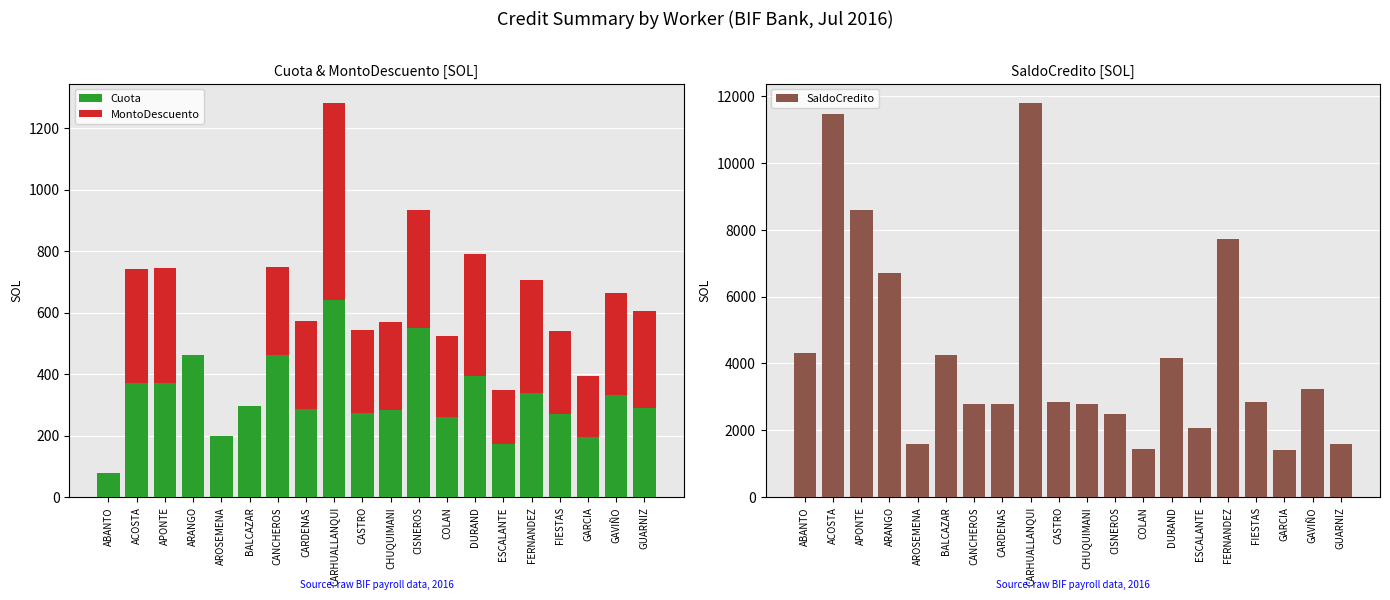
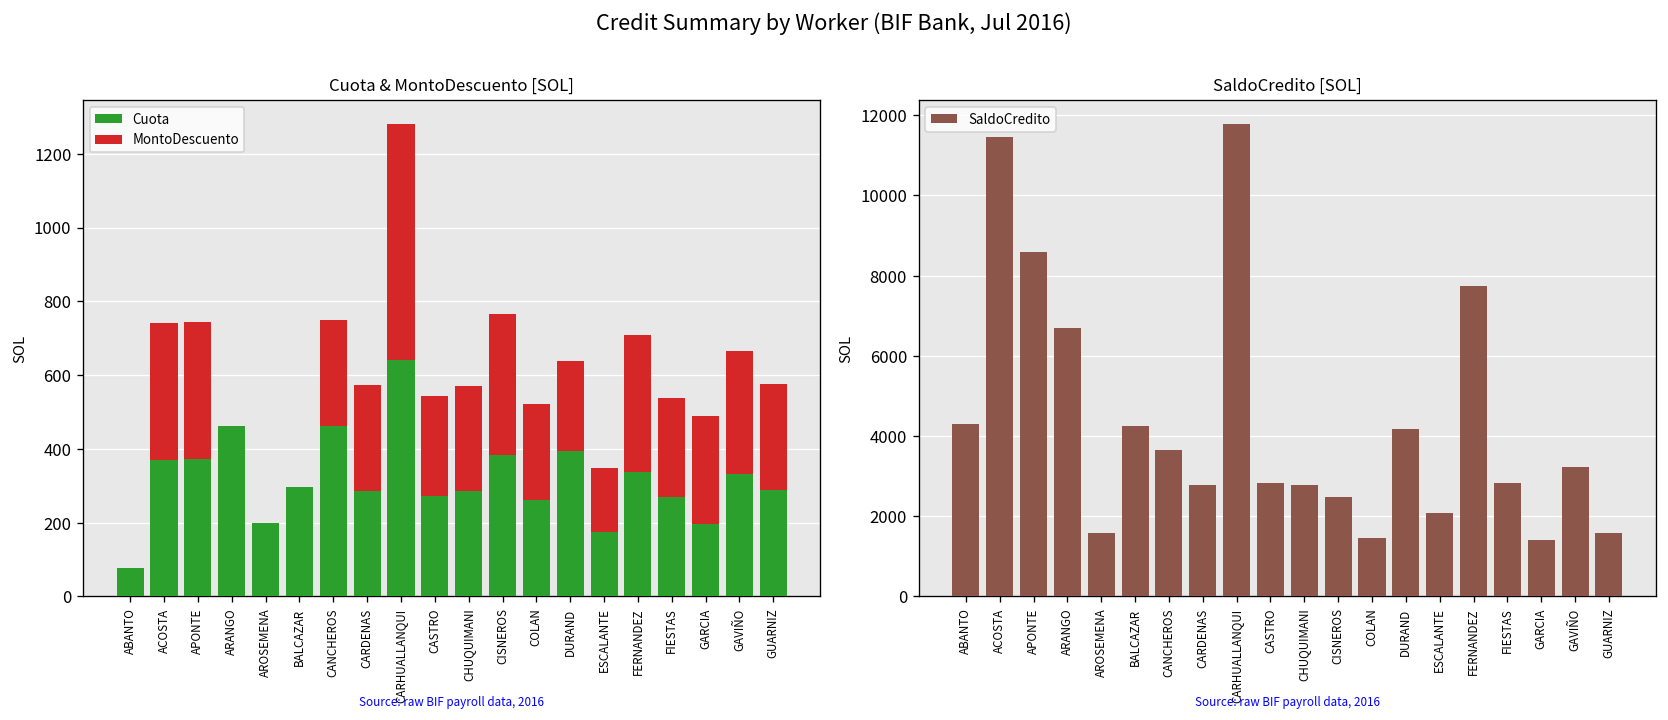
  {
    "Cuota & MontoDescuento [SOL]": {
      "Cuota": {
        "ABANTO": 80,
        "ACOSTA": 370,
        "APONTE": 370,
        "ARANGO": 460,
        "AROSEMENA": 200,
        "BALCAZAR": 300,
        "CANCHEROS": 460,
        "CARDENAS": 290,
        "CARHUALLANQUI": 640,
        "CASTRO": 270,
        "CHUQUIMANI": 280,
-       "CISNEROS": 550,
+       "CISNEROS": 380,
        "COLAN": 260,
        "DURAND": 400,
        "ESCALANTE": 170,
        "FERNANDEZ": 340,
        "FIESTAS": 270,
        "GARCIA": 200,
        "GAVIÑO": 330,
        "GUARNIZ": 290
      },
      "MontoDescuento": {
        "ABANTO": 0,
        "ACOSTA": 370,
        "APONTE": 370,
        "ARANGO": 0,
        "AROSEMENA": 0,
        "BALCAZAR": 0,
        "CANCHEROS": 290,
        "CARDENAS": 290,
        "CARHUALLANQUI": 640,
        "CASTRO": 270,
        "CHUQUIMANI": 280,
        "CISNEROS": 380,
        "COLAN": 260,
-       "DURAND": 400,
+       "DURAND": 240,
        "ESCALANTE": 170,
        "FERNANDEZ": 370,
        "FIESTAS": 270,
-       "GARCIA": 200,
+       "GARCIA": 290,
        "GAVIÑO": 330,
-       "GUARNIZ": 320
+       "GUARNIZ": 290
      }
    },
    "SaldoCredito [SOL]": {
      "ABANTO": 4300,
      "ACOSTA": 11500,
      "APONTE": 8600,
      "ARANGO": 6700,
      "AROSEMENA": 1600,
      "BALCAZAR": 4200,
-     "CANCHEROS": 2800,
+     "CANCHEROS": 3700,
      "CARDENAS": 2800,
      "CARHUALLANQUI": 11800,
      "CASTRO": 2800,
      "CHUQUIMANI": 2800,
      "CISNEROS": 2500,
      "COLAN": 1500,
      "DURAND": 4200,
      "ESCALANTE": 2100,
      "FERNANDEZ": 7700,
      "FIESTAS": 2800,
      "GARCIA": 1400,
      "GAVIÑO": 3200,
      "GUARNIZ": 1600
    }
  }
